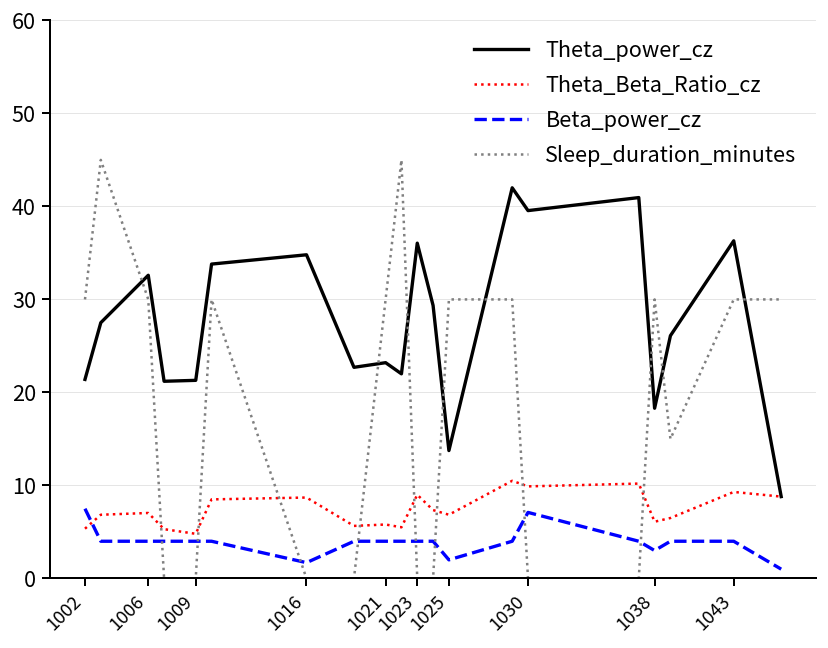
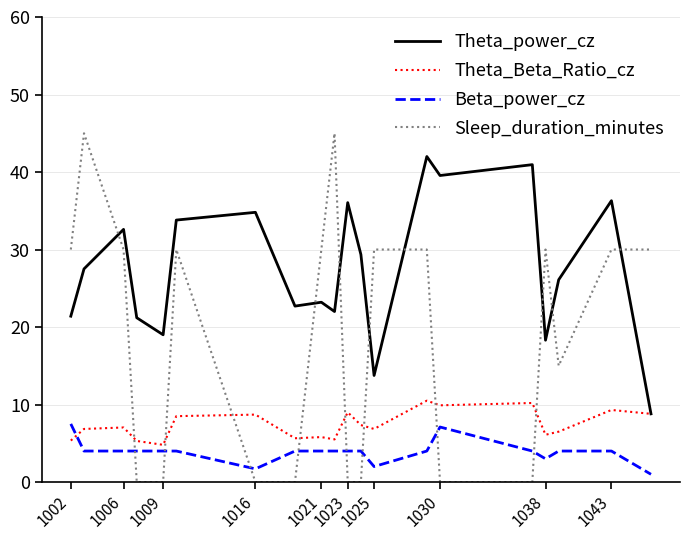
  {
    "Theta_power_cz": {
      "1002": 21,
      "1006": 33,
-     "1009": 21,
+     "1009": 19,
      "1016": 35,
      "1021": 23,
      "1023": 36,
      "1025": 14,
      "1030": 40,
      "1038": 18,
      "1043": 36
    },
    "Theta_Beta_Ratio_cz": {
      "1002": 5,
      "1006": 7,
      "1009": 5,
      "1016": 9,
      "1021": 6,
      "1023": 9,
      "1025": 7,
      "1030": 10,
      "1038": 6,
      "1043": 9
    },
    "Beta_power_cz": {
      "1002": 8,
      "1006": 4,
      "1009": 4,
      "1016": 2,
      "1021": 4,
      "1023": 4,
      "1025": 2,
      "1030": 7,
      "1038": 3,
      "1043": 4
    },
    "Sleep_duration_minutes": {
      "1002": 30,
      "1006": 30,
      "1009": 0,
      "1016": 0,
      "1021": 30,
      "1023": 0,
      "1025": 30,
      "1030": 0,
      "1038": 30,
      "1043": 30
    }
  }
